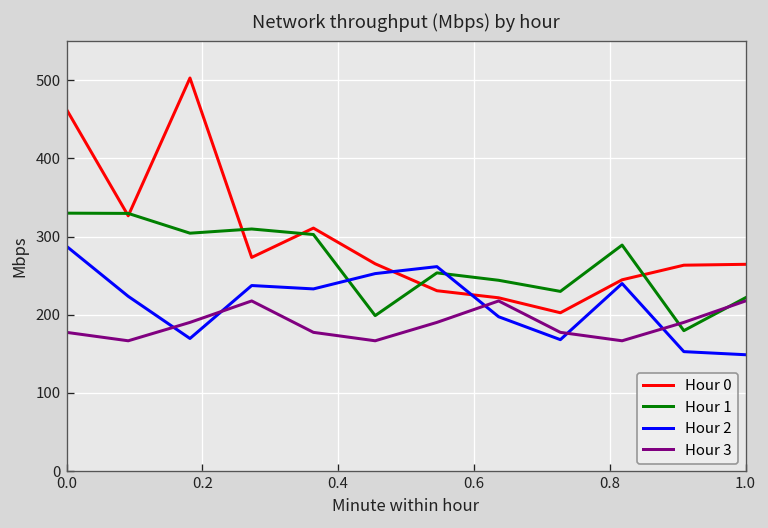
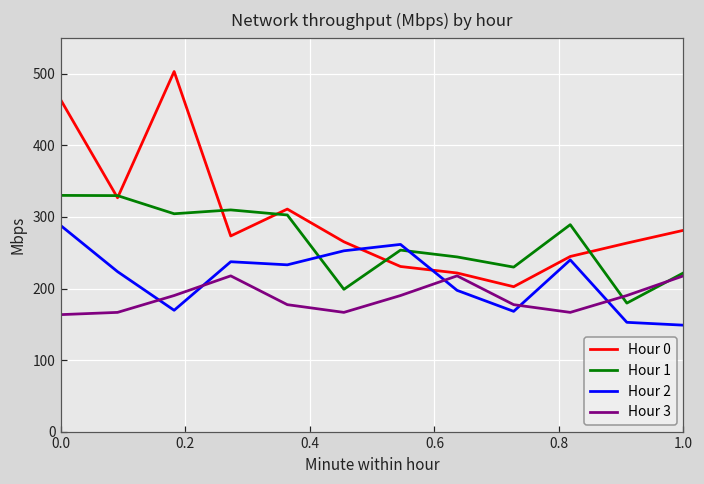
  {
    "Hour 0": {
      "0.0": 460,
-     "1.0": 260
+     "1.0": 280
    },
    "Hour 1": {
      "0.0": 330,
      "1.0": 220
    },
    "Hour 2": {
      "0.0": 290,
      "1.0": 150
    },
    "Hour 3": {
-     "0.0": 180,
+     "0.0": 160,
      "1.0": 220
    }
  }
